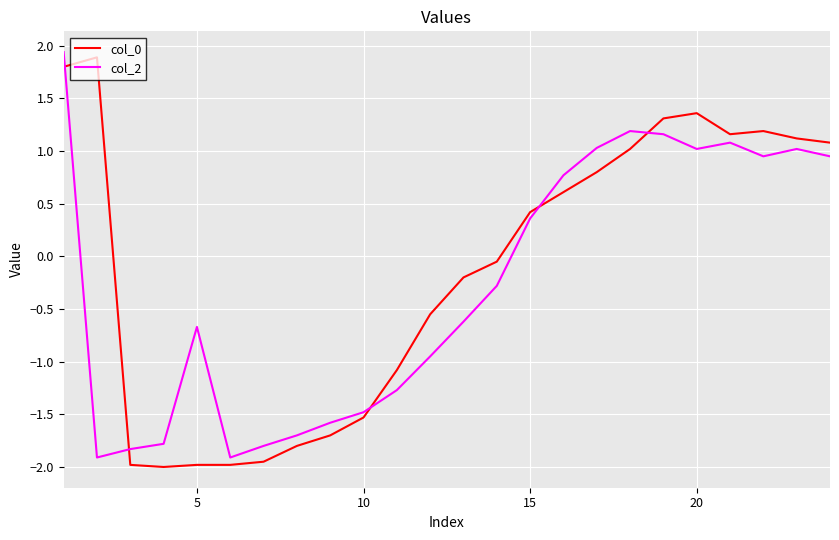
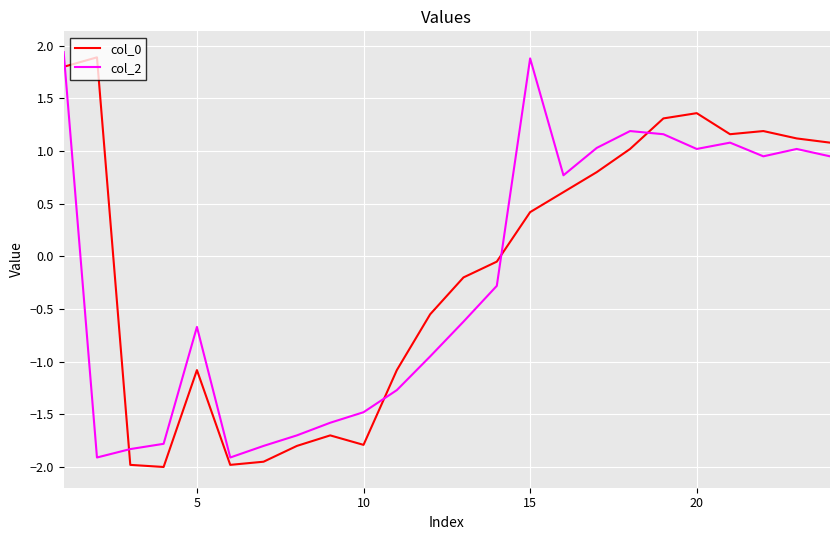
  {
    "col_0": {
-     "5": -1.98,
-     "10": -1.53,
+     "5": -1.08,
+     "10": -1.79,
      "15": 0.42,
      "20": 1.36
    },
    "col_2": {
      "5": -0.67,
      "10": -1.48,
-     "15": 0.36,
+     "15": 1.88,
      "20": 1.02
    }
  }
